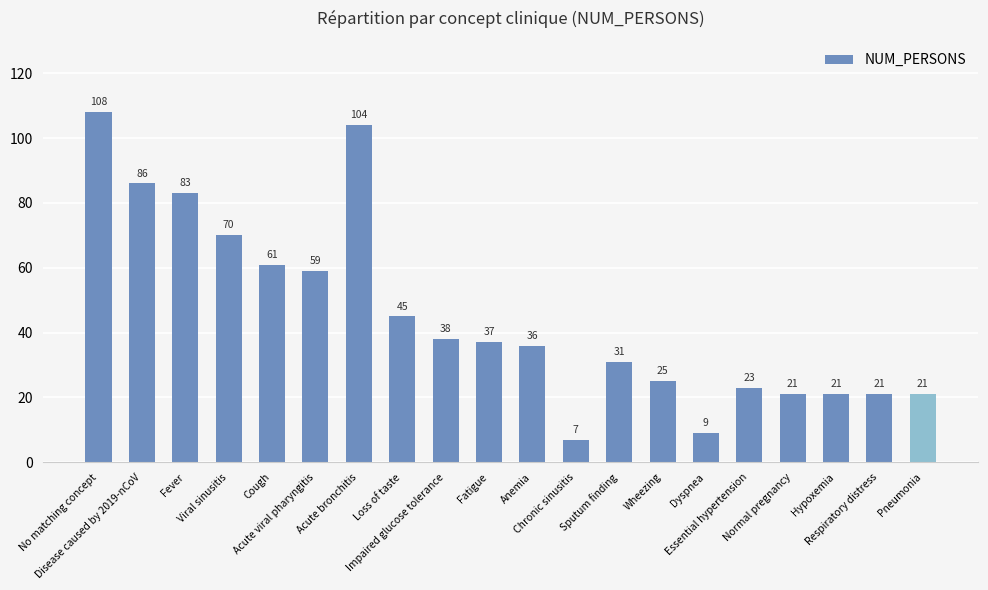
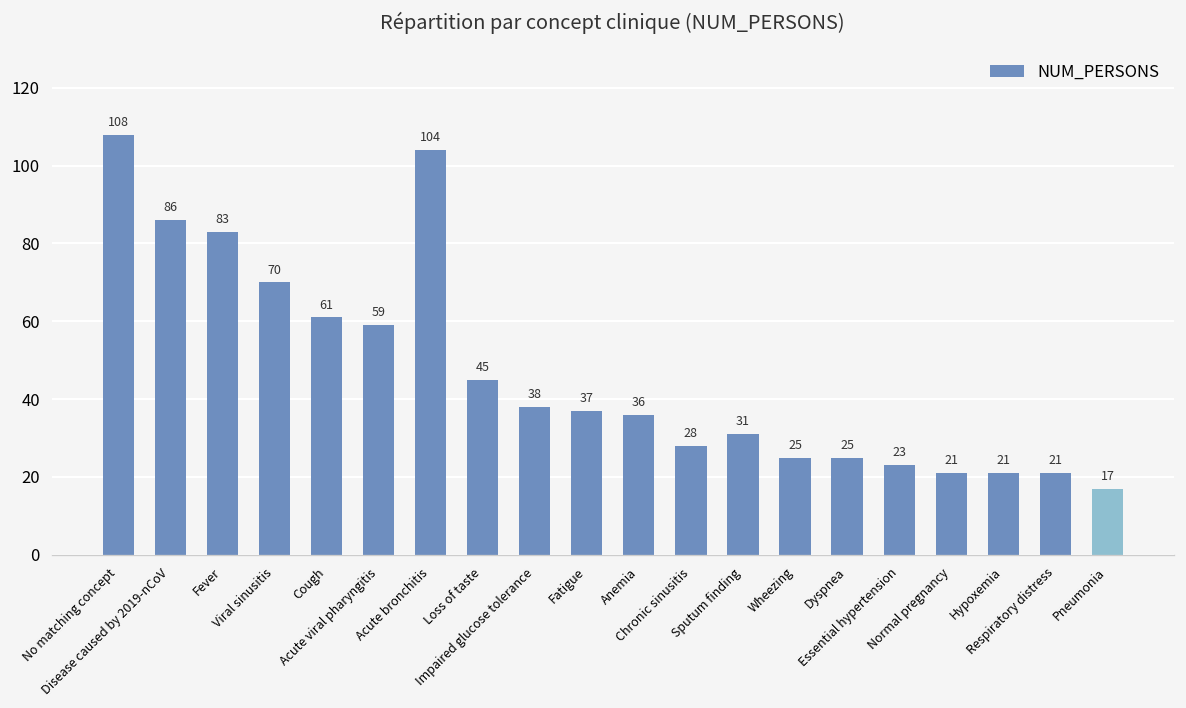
  {
    "No matching concept": 108,
    "Disease caused by 2019-nCoV": 86,
    "Fever": 83,
    "Viral sinusitis": 70,
    "Cough": 61,
    "Acute viral pharyngitis": 59,
    "Acute bronchitis": 104,
    "Loss of taste": 45,
    "Impaired glucose tolerance": 38,
    "Fatigue": 37,
    "Anemia": 36,
-   "Chronic sinusitis": 7,
+   "Chronic sinusitis": 28,
    "Sputum finding": 31,
    "Wheezing": 25,
-   "Dyspnea": 9,
+   "Dyspnea": 25,
    "Essential hypertension": 23,
    "Normal pregnancy": 21,
    "Hypoxemia": 21,
    "Respiratory distress": 21,
-   "Pneumonia": 21
+   "Pneumonia": 17
  }
